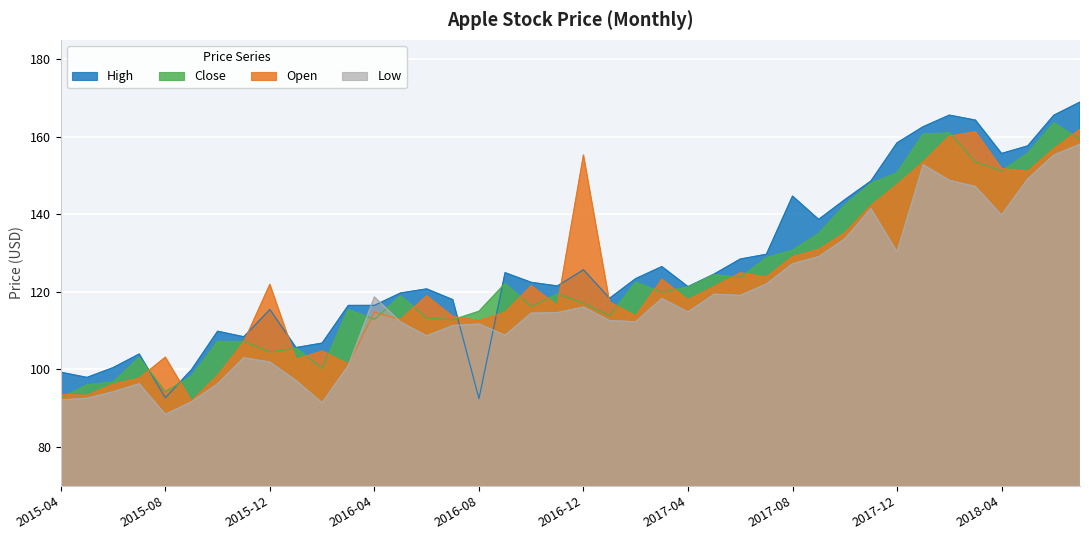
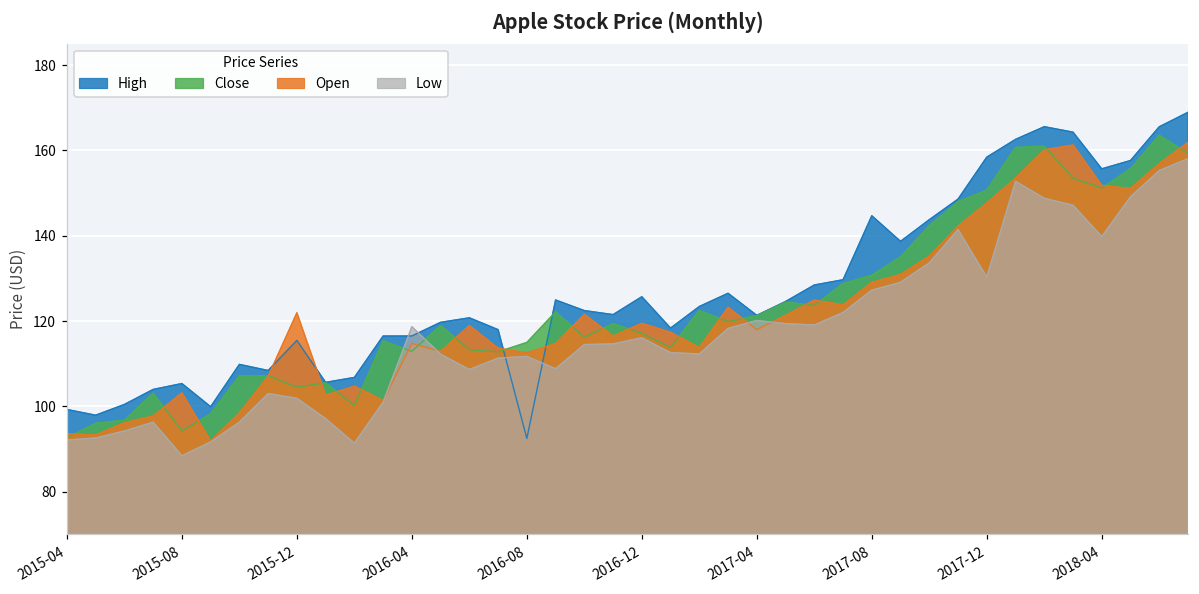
  {
    "High": {
      "2015-04": 99,
-     "2015-08": 93,
+     "2015-08": 105,
      "2015-12": 115,
      "2016-04": 117,
      "2016-08": 92,
      "2016-12": 126,
      "2017-08": 145,
      "2017-12": 158,
      "2018-04": 156
    },
    "Close": {
      "2015-08": 94,
      "2015-12": 105,
      "2016-04": 113,
      "2016-08": 115,
      "2016-12": 117,
      "2017-08": 131,
      "2017-12": 151
    },
    "Open": {
      "2015-04": 94,
      "2015-08": 103,
      "2015-12": 122,
      "2016-04": 115,
      "2016-08": 113,
-     "2016-12": 155,
+     "2016-12": 120,
      "2017-04": 118,
      "2017-08": 129,
      "2017-12": 148
    },
    "Low": {
      "2015-08": 88,
      "2015-12": 102,
      "2016-04": 119,
      "2016-08": 112,
      "2016-12": 116,
-     "2017-04": 115,
+     "2017-04": 120,
      "2017-08": 127,
      "2017-12": 130,
      "2018-04": 140
    }
  }
